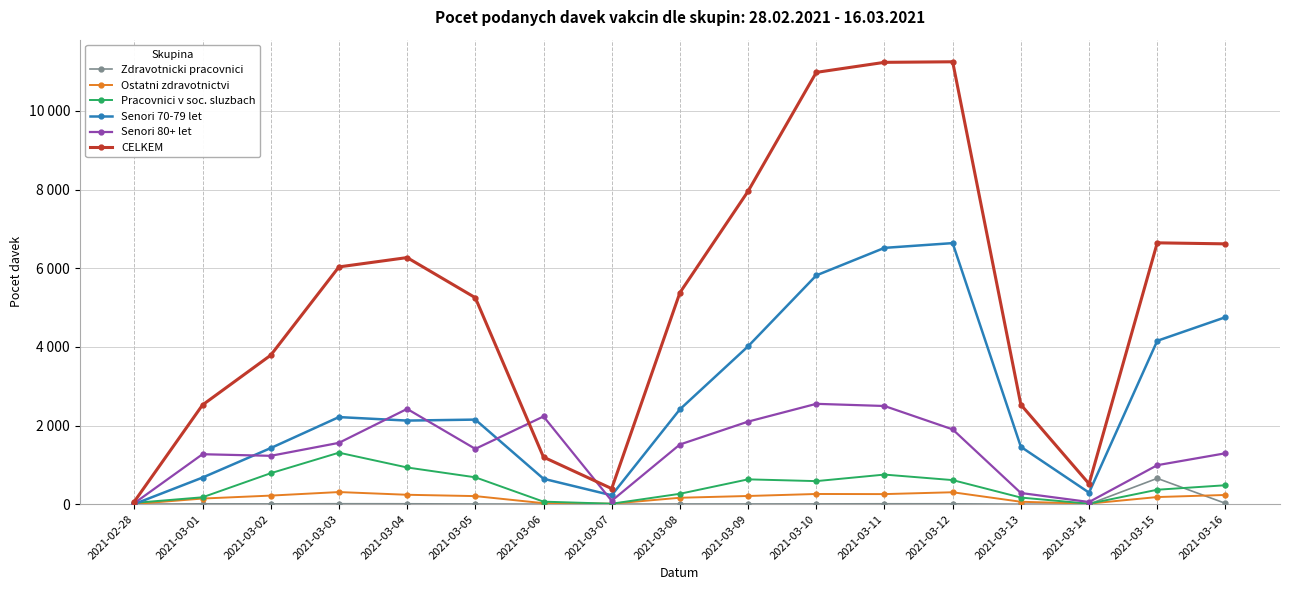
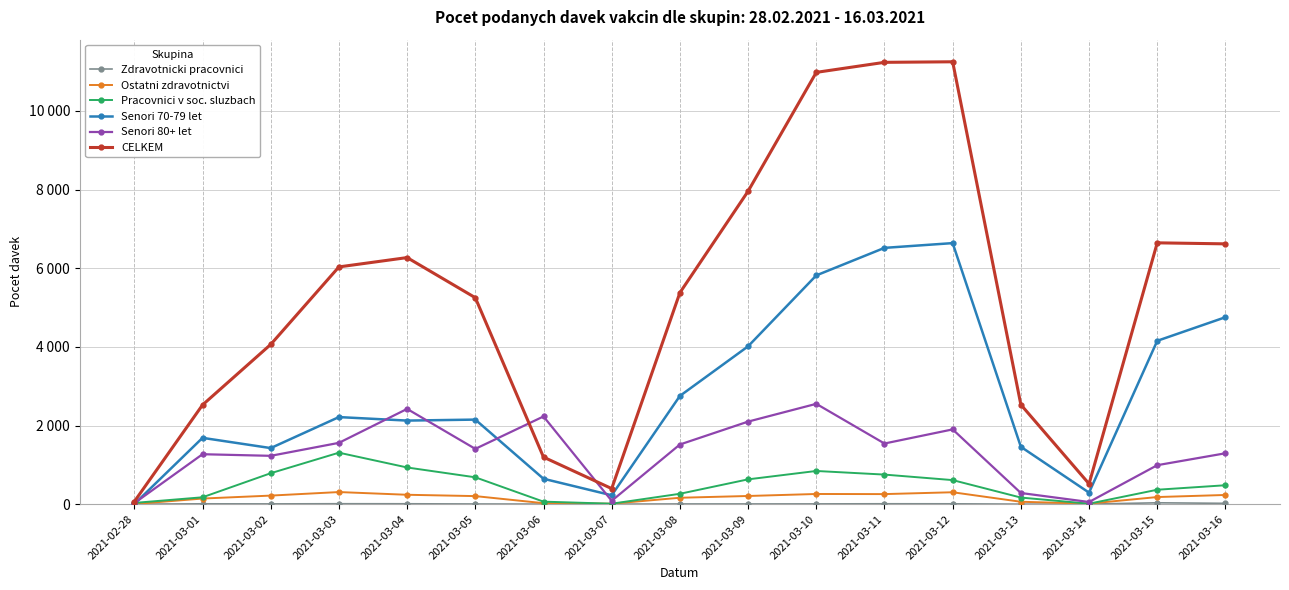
  {
    "Zdravotnicki pracovnici": {
      "2021-03-01": 0,
      "2021-03-02": 0,
      "2021-03-03": 0,
      "2021-03-04": 0,
      "2021-03-05": 0,
      "2021-03-08": 0,
      "2021-03-09": 0,
      "2021-03-10": 0,
      "2021-03-11": 0,
      "2021-03-12": 0,
-     "2021-03-15": 700,
+     "2021-03-15": 0,
      "2021-03-16": 0
    },
    "Ostatni zdravotnictvi": {
      "2021-03-02": 200,
      "2021-03-03": 300,
      "2021-03-04": 200,
      "2021-03-05": 200,
      "2021-03-08": 200,
      "2021-03-09": 200,
      "2021-03-10": 300,
      "2021-03-11": 300,
      "2021-03-12": 300,
      "2021-03-15": 200,
      "2021-03-16": 200
    },
    "Pracovnici v soc. sluzbach": {
      "2021-03-02": 800,
      "2021-03-03": 1300,
      "2021-03-04": 900,
      "2021-03-05": 700,
      "2021-03-08": 300,
      "2021-03-09": 600,
-     "2021-03-10": 600,
+     "2021-03-10": 800,
      "2021-03-11": 800,
      "2021-03-12": 600,
      "2021-03-13": 200,
      "2021-03-15": 400,
      "2021-03-16": 500
    },
    "Senori 70-79 let": {
-     "2021-03-01": 700,
+     "2021-03-01": 1700,
      "2021-03-02": 1400,
      "2021-03-03": 2200,
      "2021-03-04": 2100,
      "2021-03-05": 2200,
      "2021-03-06": 600,
      "2021-03-07": 200,
-     "2021-03-08": 2400,
+     "2021-03-08": 2800,
      "2021-03-09": 4000,
      "2021-03-10": 5800,
      "2021-03-11": 6500,
      "2021-03-12": 6600,
      "2021-03-13": 1500,
      "2021-03-14": 300,
      "2021-03-15": 4200,
      "2021-03-16": 4800
    },
    "Senori 80+ let": {
      "2021-03-01": 1300,
      "2021-03-02": 1200,
      "2021-03-03": 1600,
      "2021-03-04": 2400,
      "2021-03-05": 1400,
      "2021-03-06": 2200,
      "2021-03-07": 100,
      "2021-03-08": 1500,
      "2021-03-09": 2100,
      "2021-03-10": 2600,
-     "2021-03-11": 2500,
+     "2021-03-11": 1500,
      "2021-03-12": 1900,
      "2021-03-13": 300,
      "2021-03-15": 1000,
      "2021-03-16": 1300
    },
    "CELKEM": {
      "2021-03-01": 2500,
-     "2021-03-02": 3800,
+     "2021-03-02": 4100,
      "2021-03-03": 6000,
      "2021-03-04": 6300,
      "2021-03-05": 5200,
      "2021-03-06": 1200,
      "2021-03-07": 400,
      "2021-03-08": 5400,
      "2021-03-09": 8000,
      "2021-03-10": 11000,
      "2021-03-11": 11200,
      "2021-03-12": 11200,
      "2021-03-13": 2500,
      "2021-03-14": 500,
      "2021-03-15": 6600,
      "2021-03-16": 6600
    }
  }
